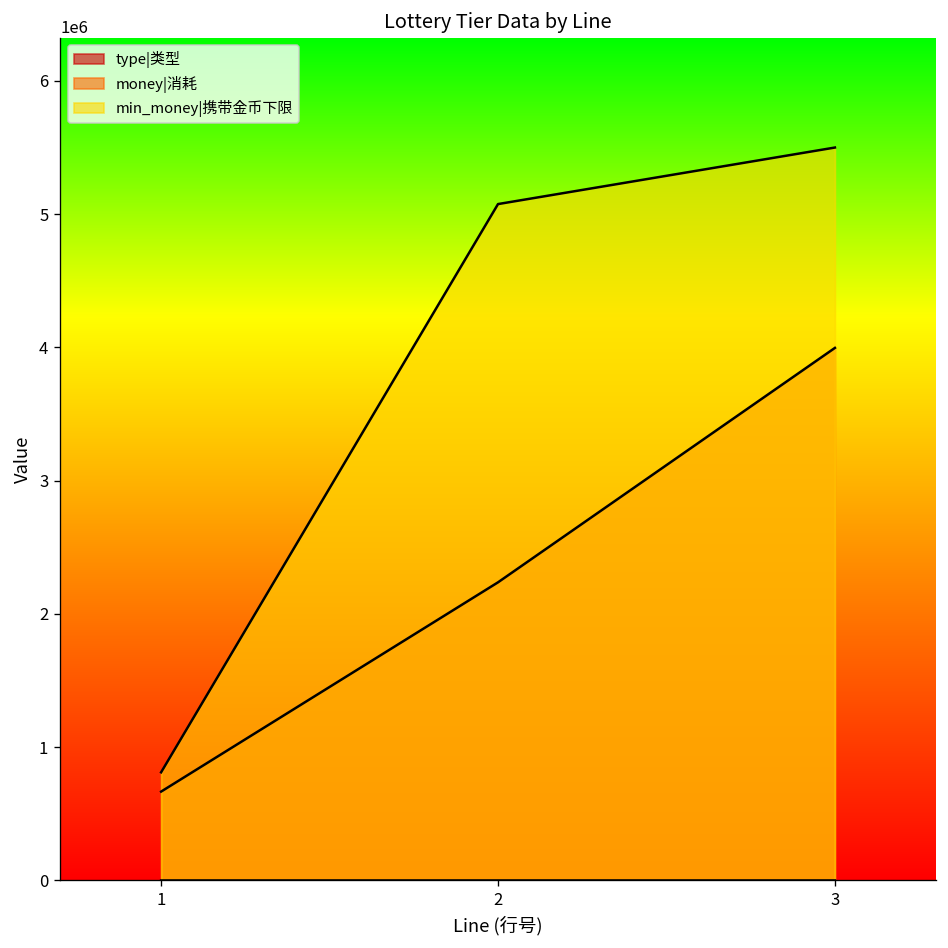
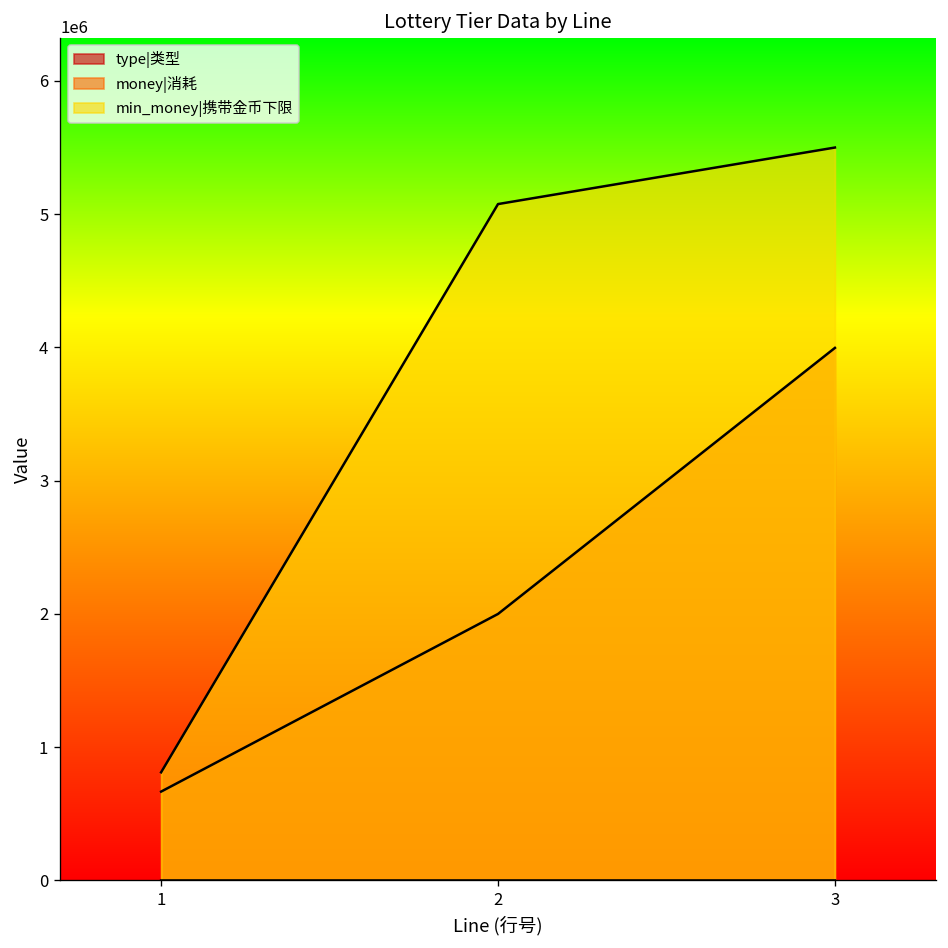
  {
    "type|类型": {
      "1": 0,
      "2": 0,
      "3": 0
    },
    "money|消耗": {
      "1": 670000,
-     "2": 2240000,
+     "2": 2000000,
      "3": 4000000
    },
    "min_money|携带金币下限": {
      "1": 810000,
      "2": 5080000,
      "3": 5500000
    }
  }
